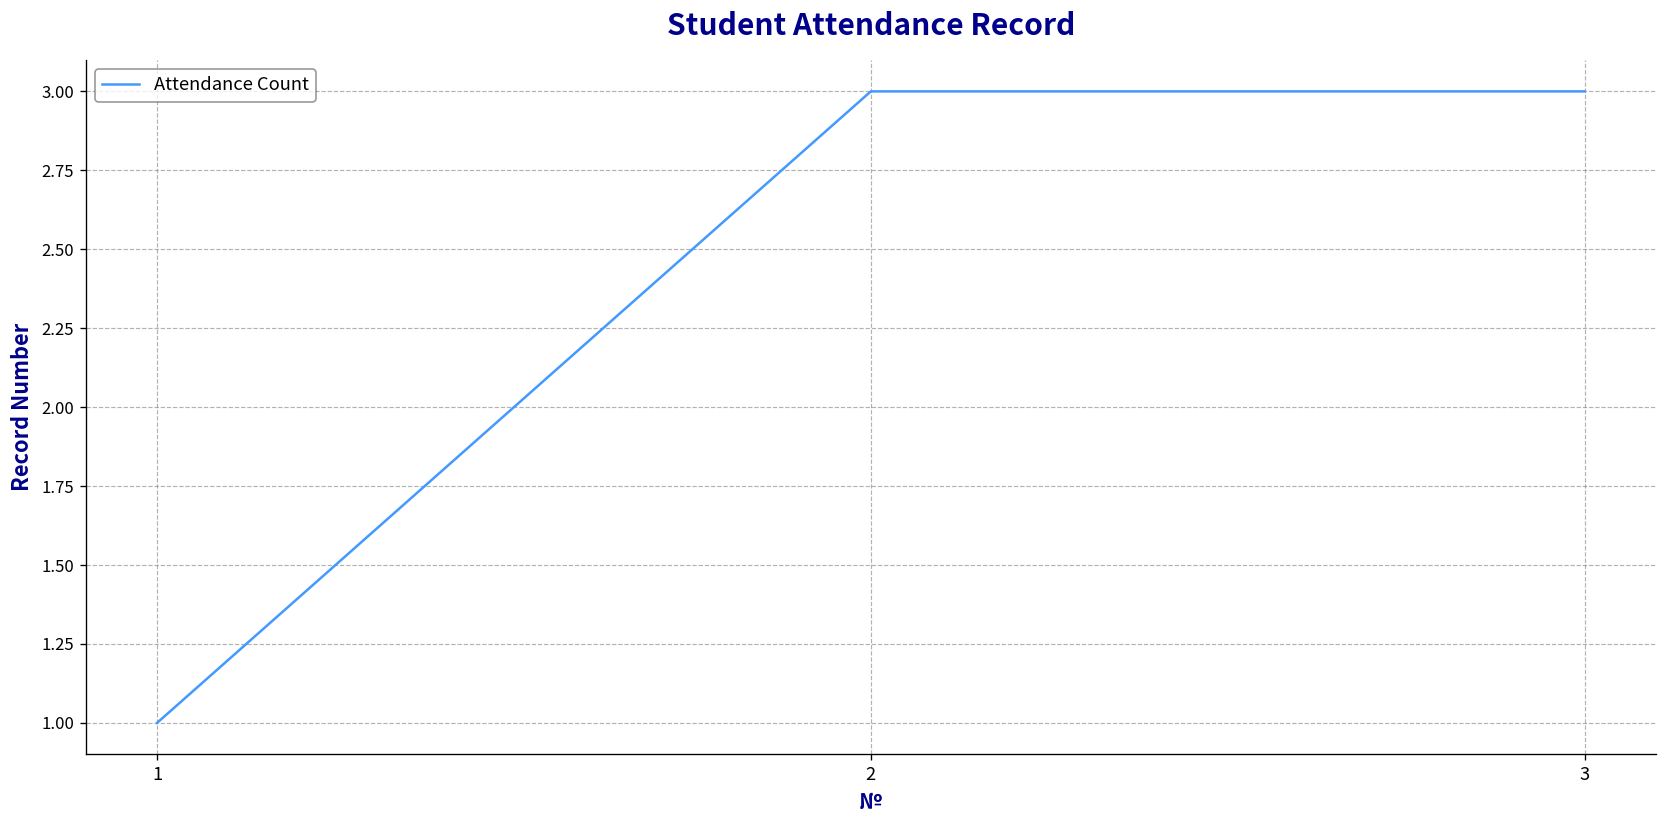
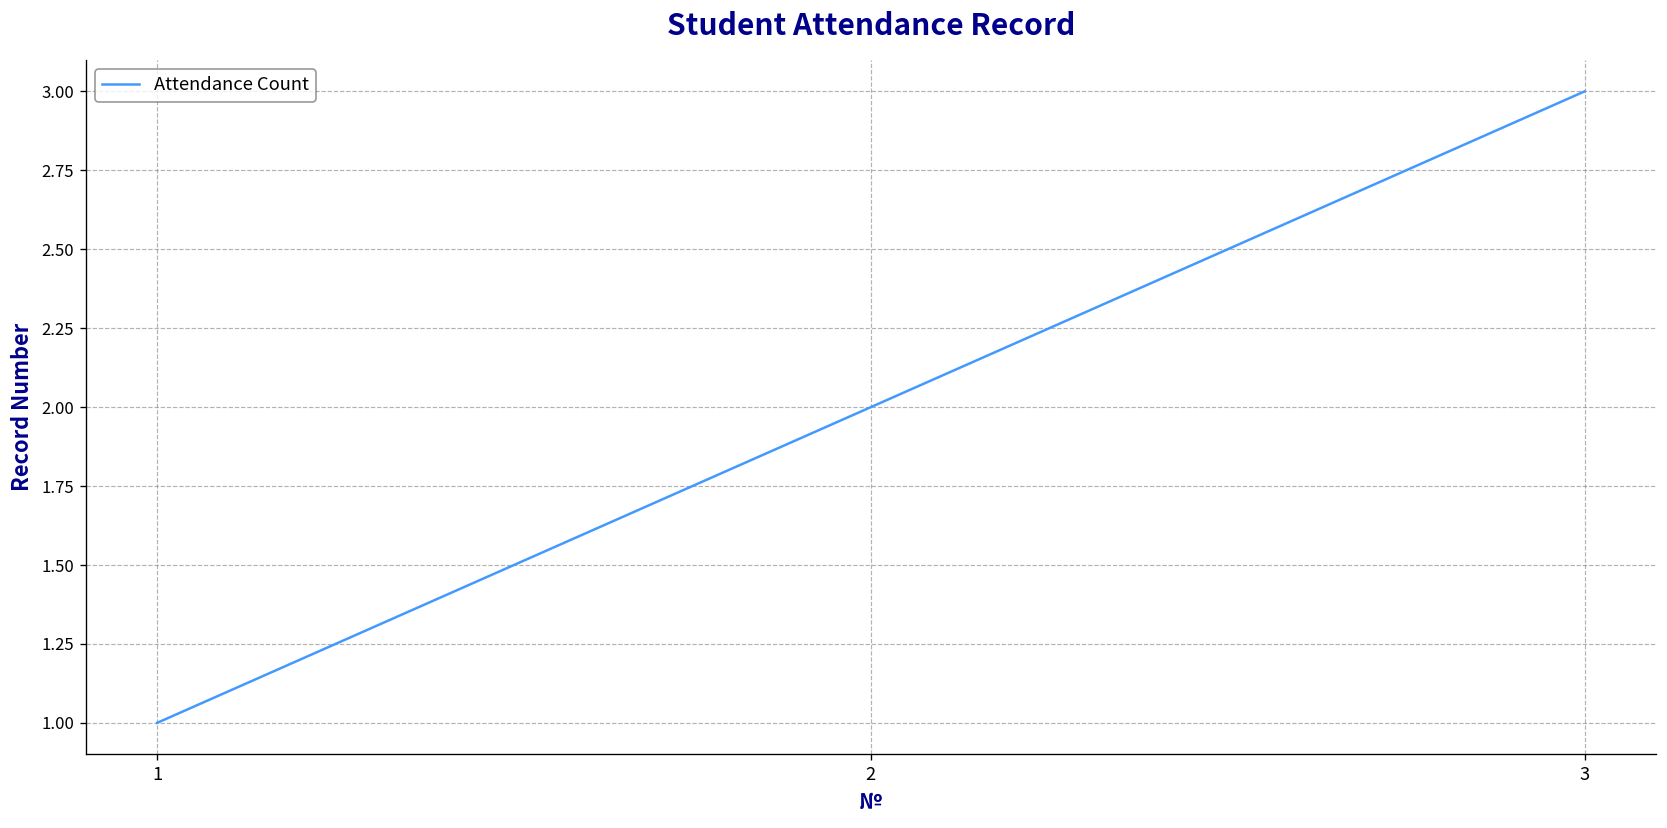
  {
    "1": 1,
-   "2": 3,
+   "2": 2,
    "3": 3
  }
